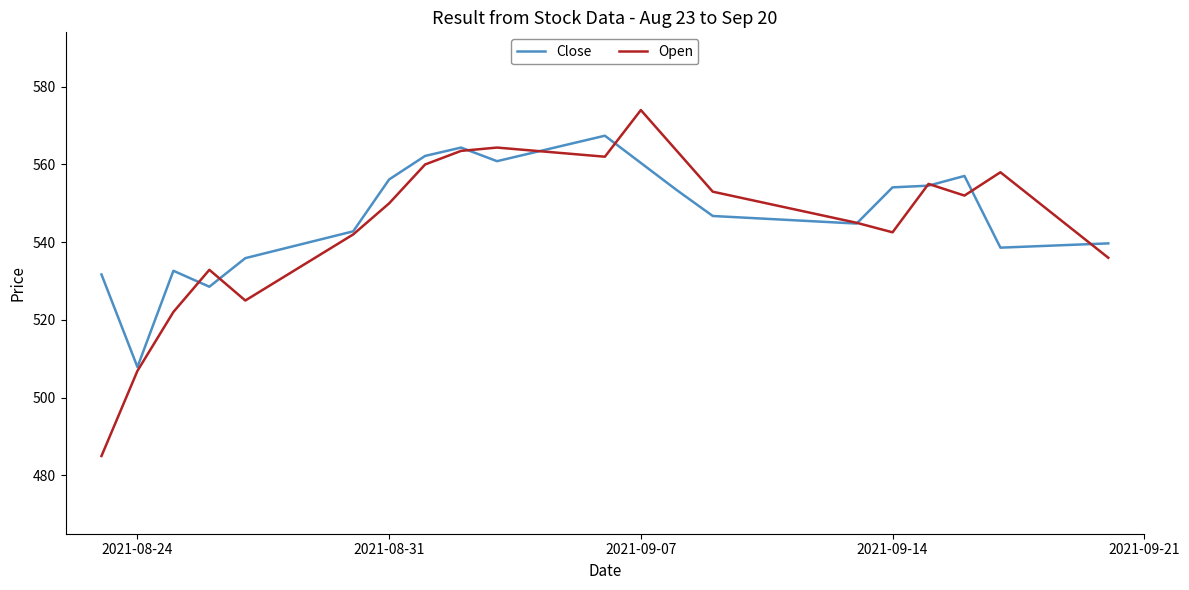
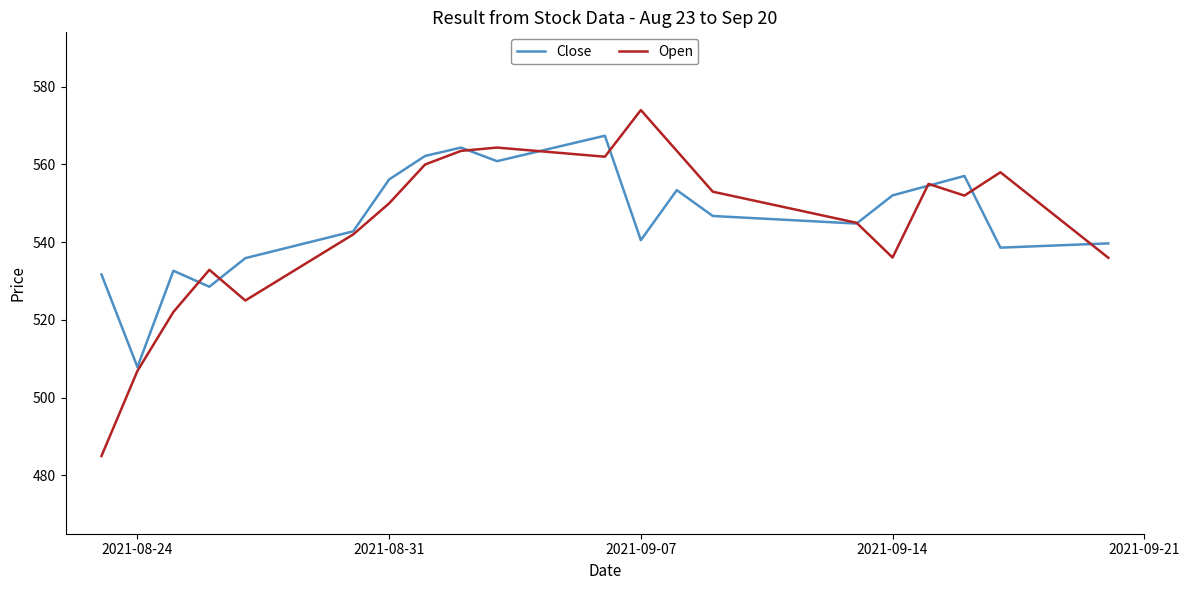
  {
    "Close": {
      "2021-08-24": 508,
      "2021-08-31": 556,
-     "2021-09-07": 560,
-     "2021-09-14": 554
+     "2021-09-07": 541,
+     "2021-09-14": 552
    },
    "Open": {
      "2021-08-24": 507,
      "2021-08-31": 550,
      "2021-09-07": 574,
-     "2021-09-14": 543
+     "2021-09-14": 536
    }
  }
